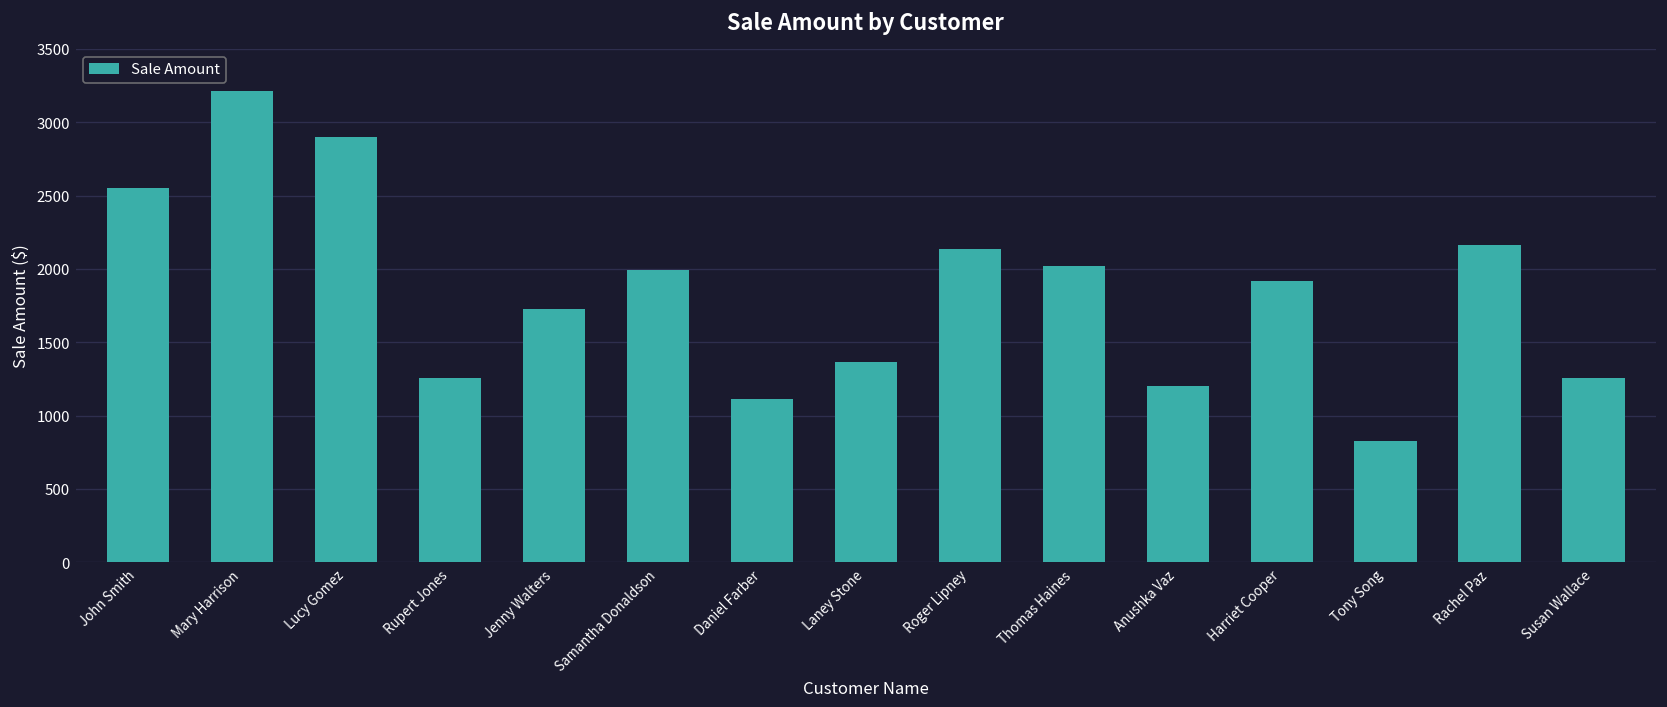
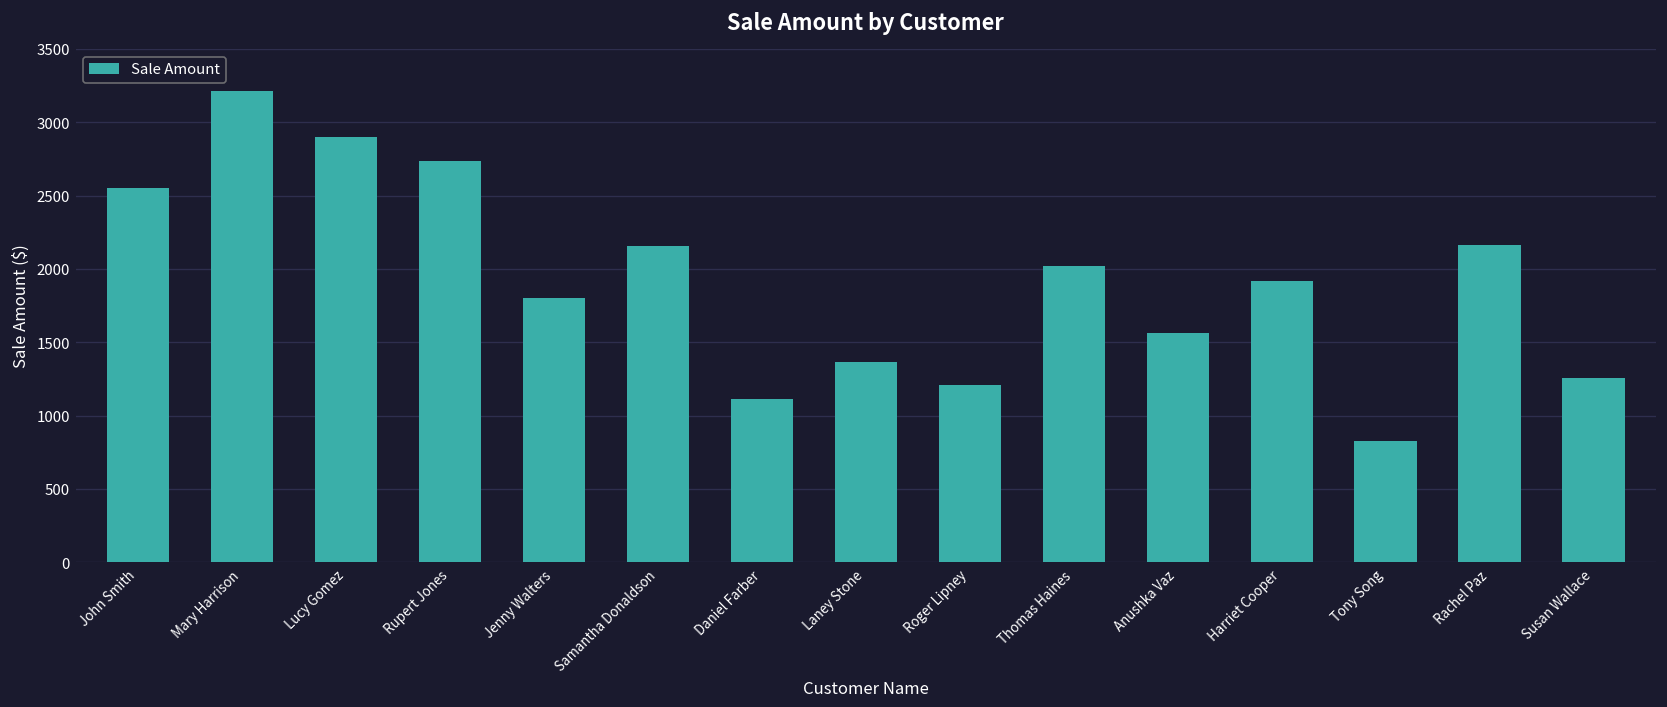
  {
    "John Smith": 2550,
    "Mary Harrison": 3210,
    "Lucy Gomez": 2900,
-   "Rupert Jones": 1260,
-   "Jenny Walters": 1730,
-   "Samantha Donaldson": 2000,
+   "Rupert Jones": 2730,
+   "Jenny Walters": 1800,
+   "Samantha Donaldson": 2160,
    "Daniel Farber": 1120,
    "Laney Stone": 1370,
-   "Roger Lipney": 2140,
+   "Roger Lipney": 1210,
    "Thomas Haines": 2020,
-   "Anushka Vaz": 1200,
+   "Anushka Vaz": 1560,
    "Harriet Cooper": 1920,
    "Tony Song": 830,
    "Rachel Paz": 2160,
    "Susan Wallace": 1260
  }
